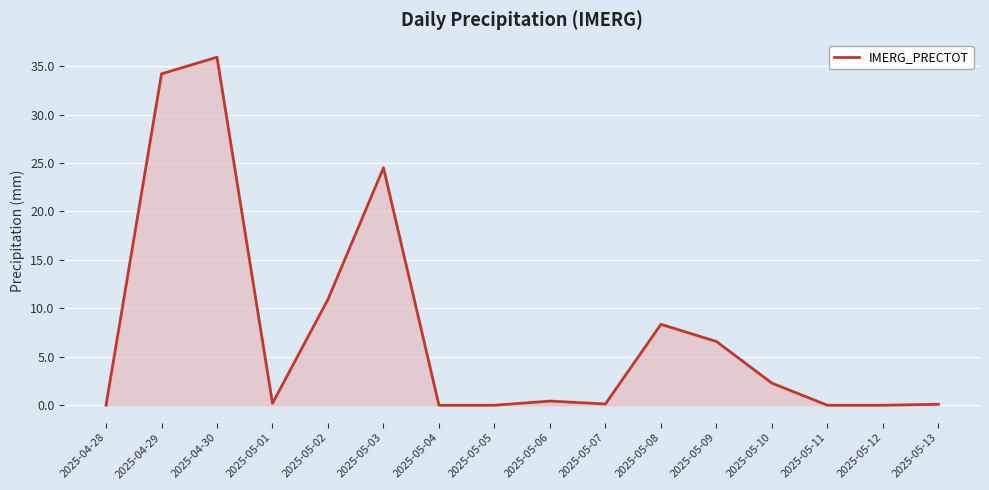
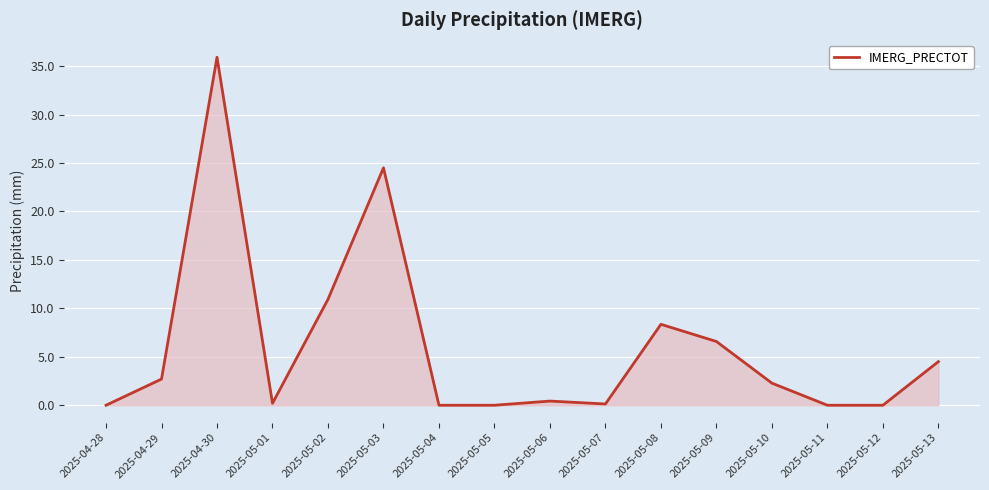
  {
    "2025-04-28": 0,
-   "2025-04-29": 34,
+   "2025-04-29": 3,
    "2025-04-30": 36,
    "2025-05-01": 0,
    "2025-05-02": 11,
    "2025-05-03": 25,
    "2025-05-04": 0,
    "2025-05-05": 0,
    "2025-05-06": 0,
    "2025-05-07": 0,
    "2025-05-08": 8,
    "2025-05-09": 7,
    "2025-05-10": 2,
    "2025-05-11": 0,
    "2025-05-12": 0,
-   "2025-05-13": 0
+   "2025-05-13": 5
  }
